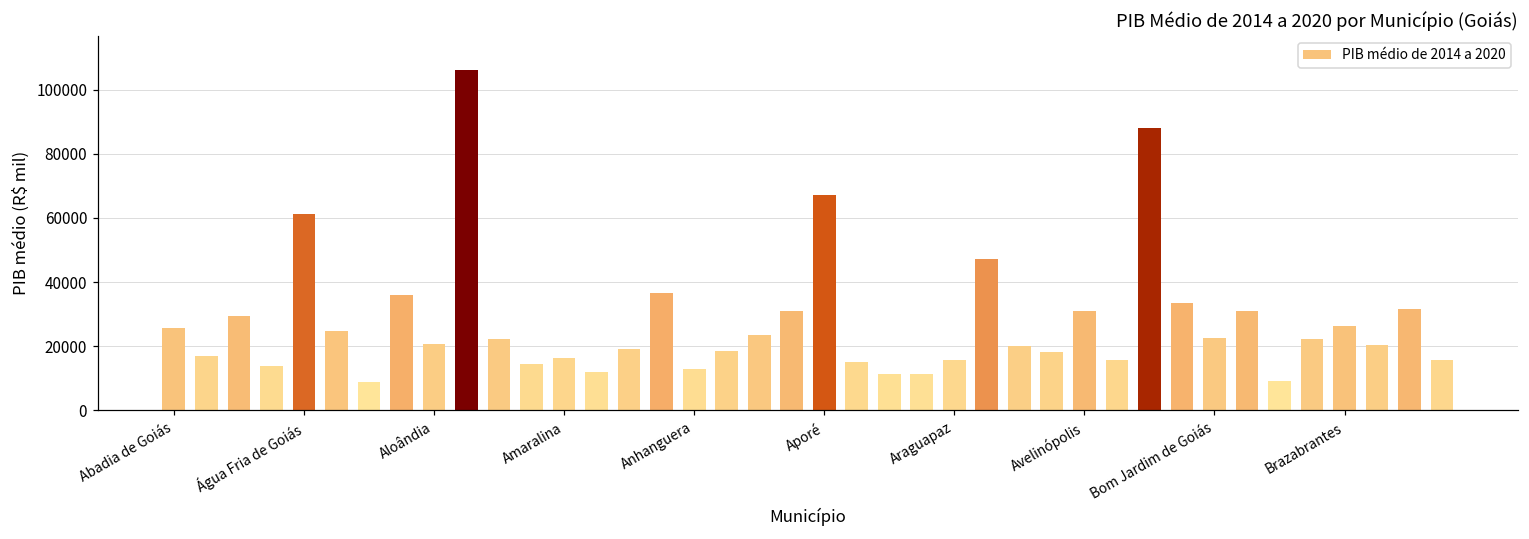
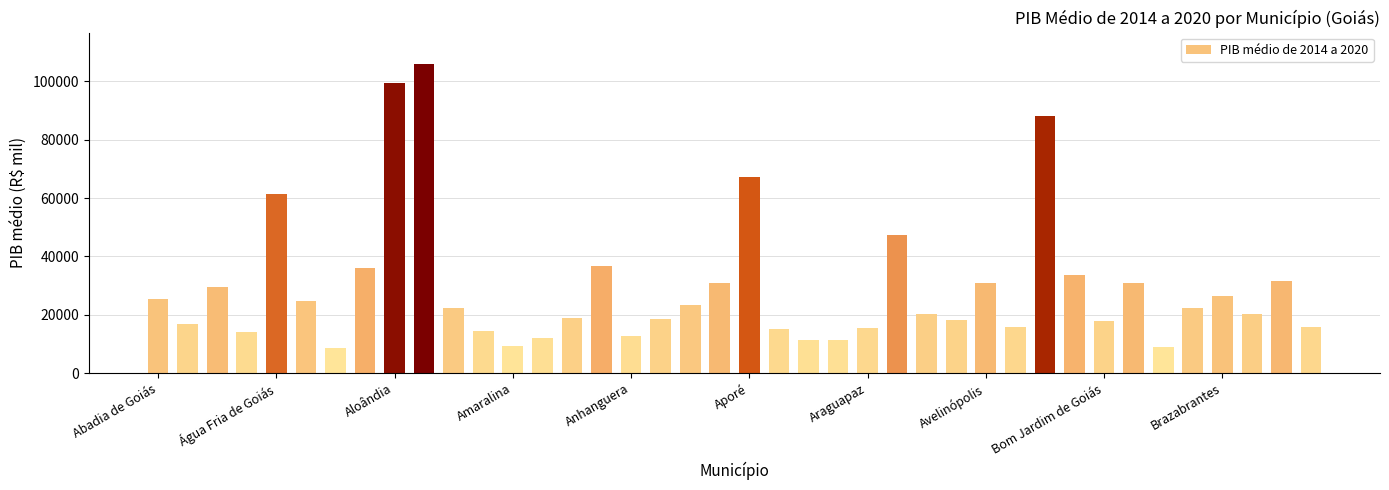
  {
    "Abadia de Goiás": 26000,
    "Água Fria de Goiás": 61000,
-   "Aloândia": 21000,
-   "Amaralina": 16000,
+   "Aloândia": 99000,
+   "Amaralina": 9000,
    "Anhanguera": 13000,
    "Aporé": 67000,
    "Araguapaz": 16000,
    "Avelinópolis": 31000,
-   "Bom Jardim de Goiás": 23000,
+   "Bom Jardim de Goiás": 18000,
    "Brazabrantes": 26000
  }
